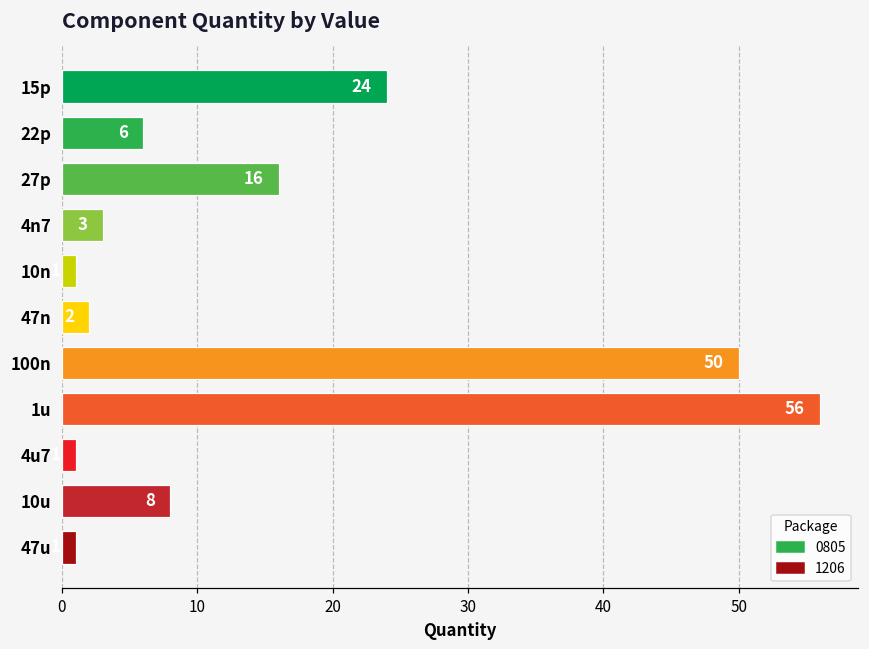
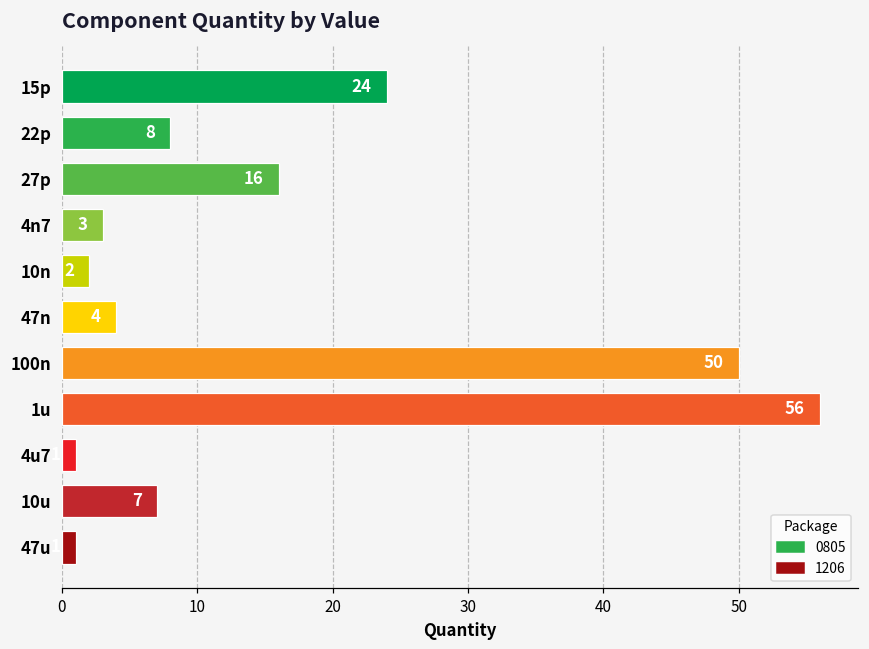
  {
    "15p": 24,
-   "22p": 6,
+   "22p": 8,
    "27p": 16,
    "4n7": 3,
-   "10n": 1,
-   "47n": 2,
+   "10n": 2,
+   "47n": 4,
    "100n": 50,
    "1u": 56,
-   "10u": 8
+   "10u": 7
  }
